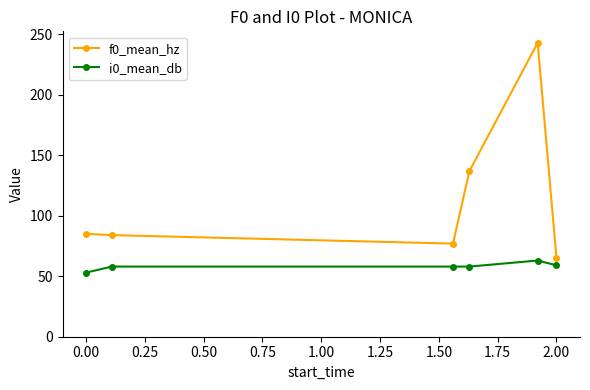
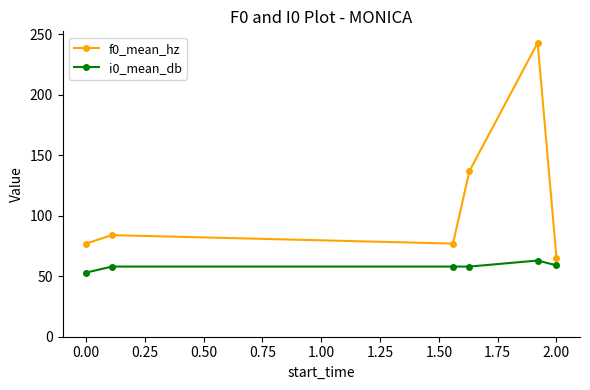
  {
    "f0_mean_hz": {
-     "0.00": 85,
+     "0.00": 77,
      "2.00": 65
    },
    "i0_mean_db": {
      "0.00": 53,
      "2.00": 59
    }
  }
